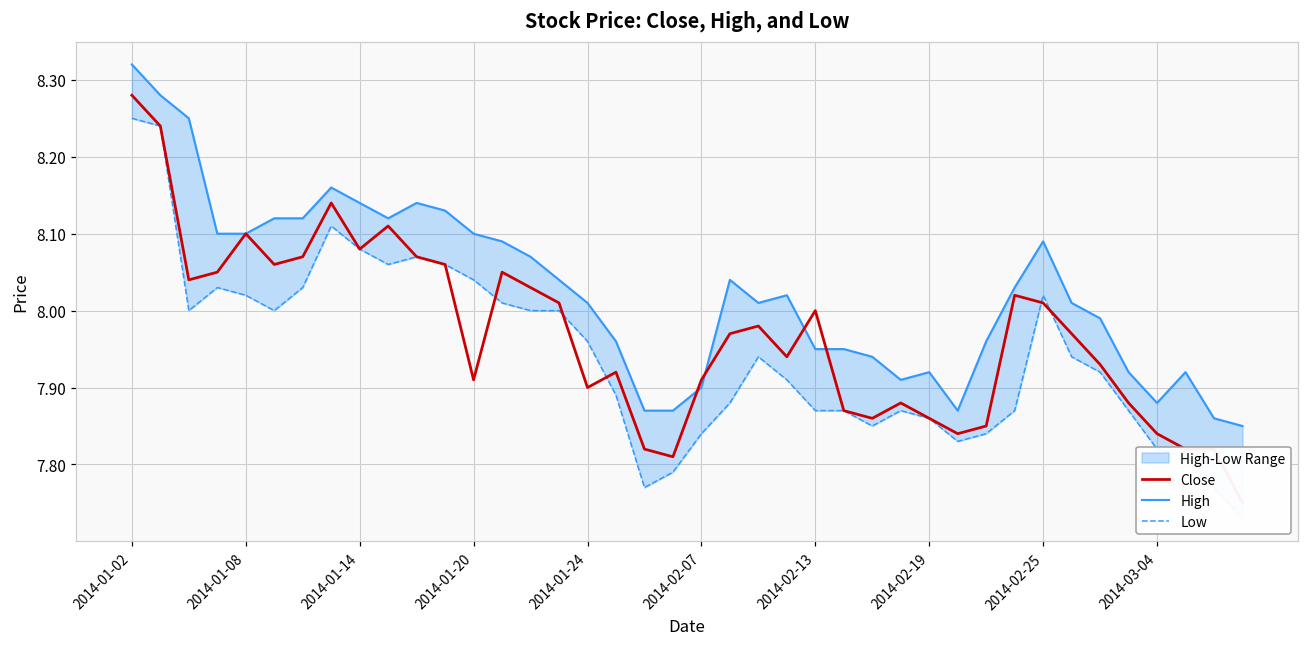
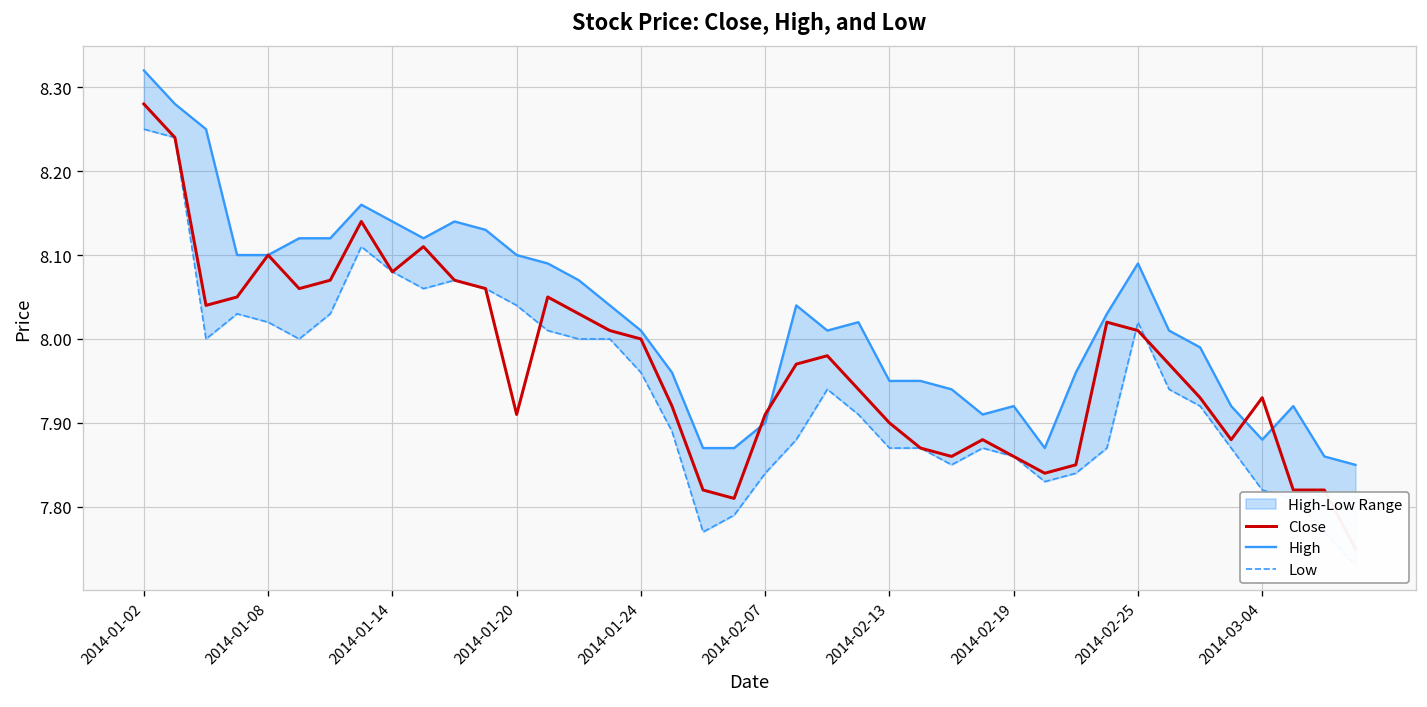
  {
    "Close": {
      "2014-01-02": 8.28,
      "2014-01-20": 7.91,
-     "2014-01-24": 7.9,
+     "2014-01-24": 8.0,
      "2014-02-07": 7.91,
-     "2014-02-13": 8.0,
+     "2014-02-13": 7.9,
      "2014-02-25": 8.01,
-     "2014-03-04": 7.84
+     "2014-03-04": 7.93
    }
  }
